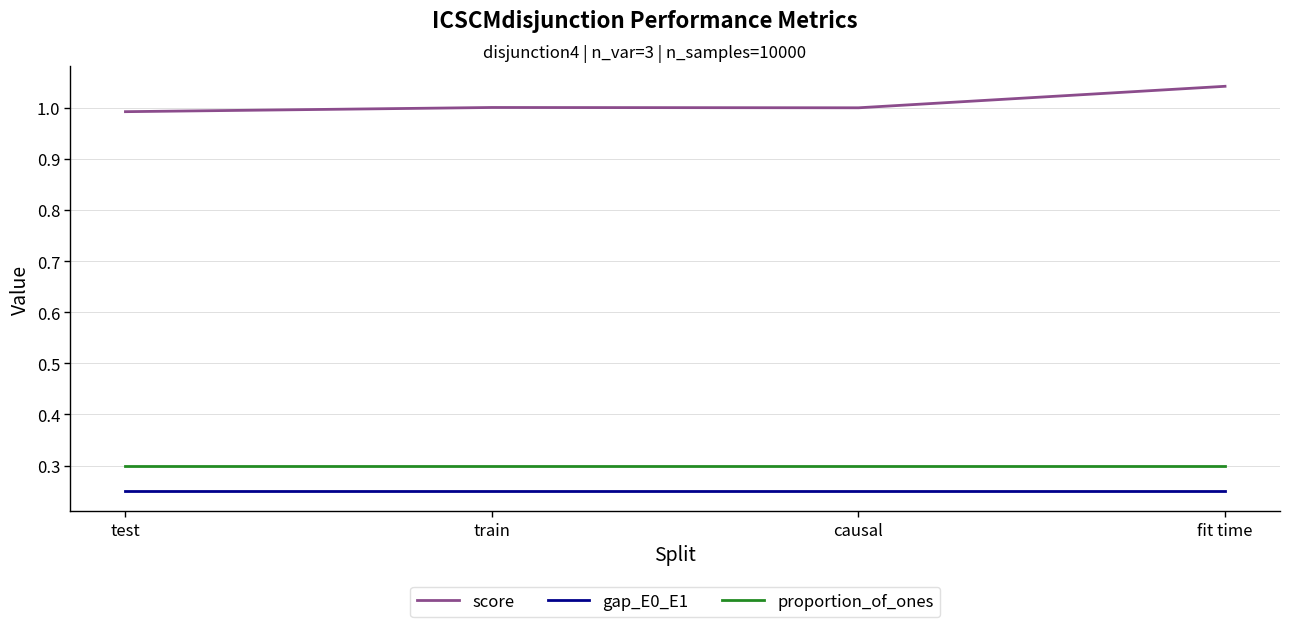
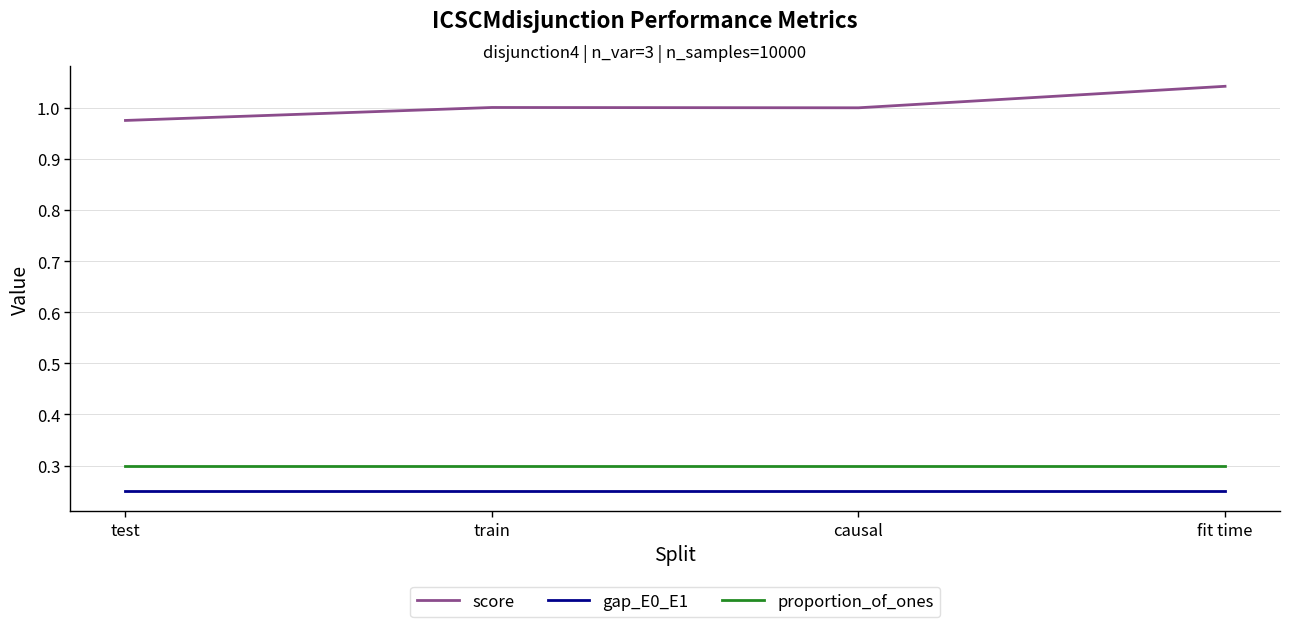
  {
    "score": {
-     "test": 0.99,
+     "test": 0.98,
      "train": 1.00,
      "causal": 1.00,
      "fit time": 1.04
    },
    "gap_E0_E1": {
      "test": 0.25,
      "train": 0.25,
      "causal": 0.25,
      "fit time": 0.25
    },
    "proportion_of_ones": {
      "test": 0.30,
      "train": 0.30,
      "causal": 0.30,
      "fit time": 0.30
    }
  }
